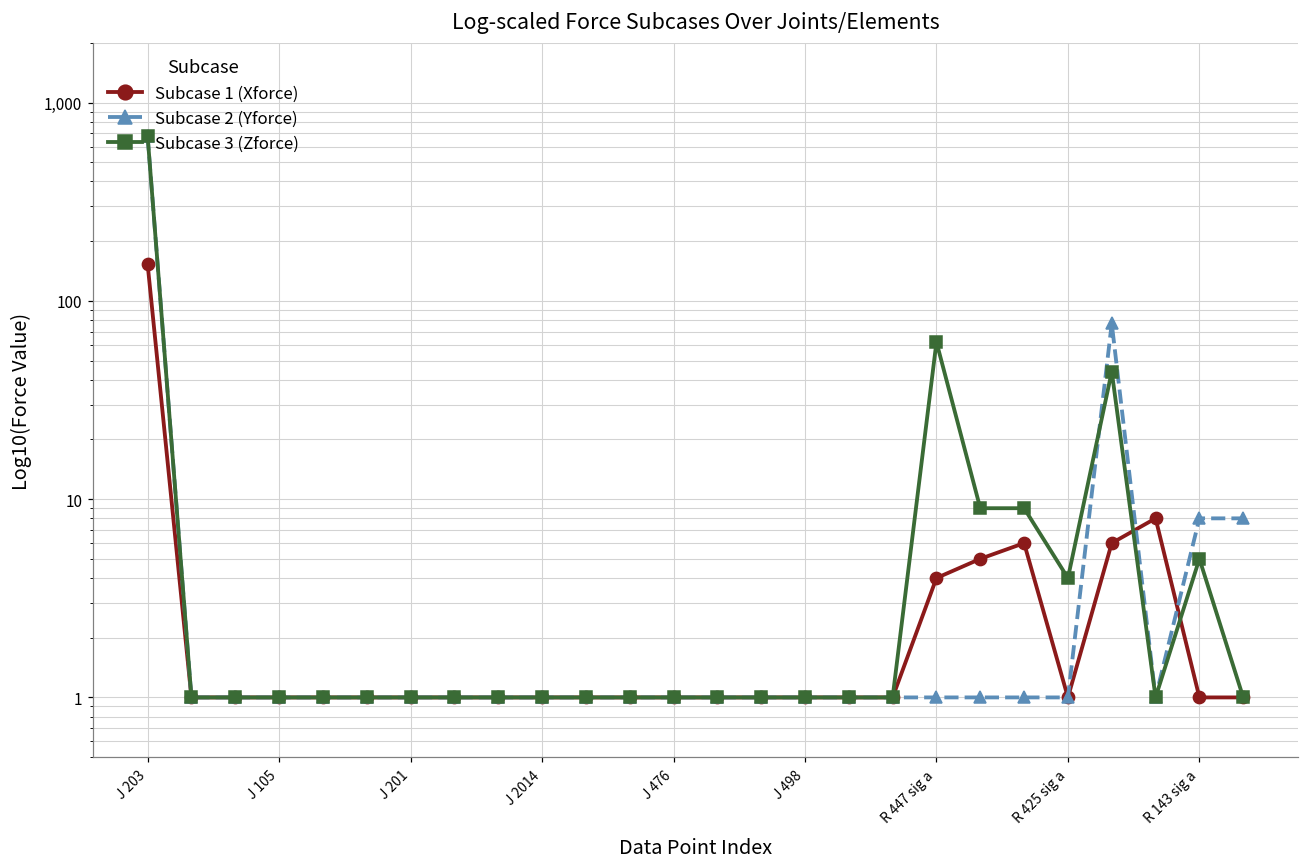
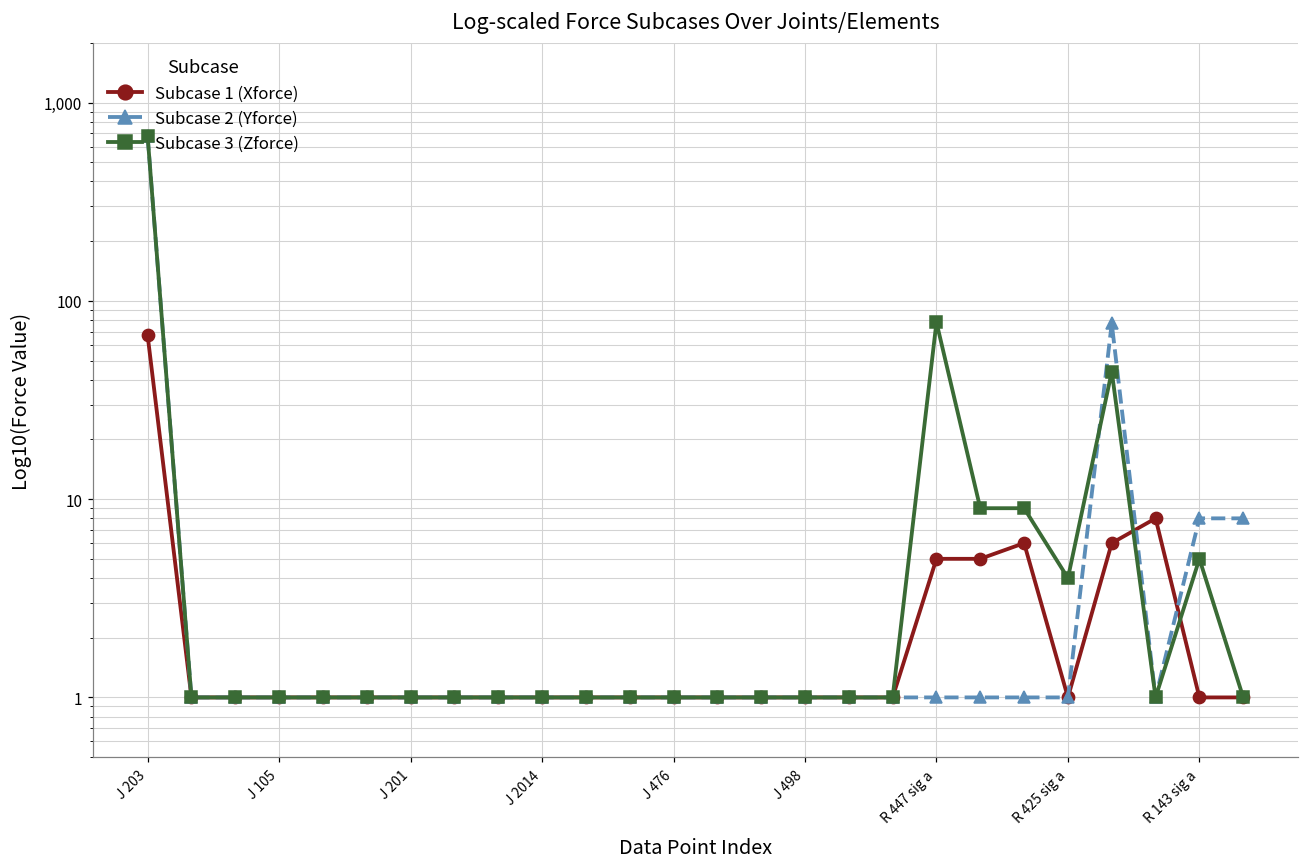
  {
    "Subcase 1 (Xforce)": {
-     "J 203": 150,
-     "R 447 sig a": 4,
+     "J 203": 67,
+     "R 447 sig a": 5,
      "R 143 sig a": 1
    },
    "Subcase 2 (Yforce)": {
      "R 447 sig a": 1,
      "R 143 sig a": 8
    },
    "Subcase 3 (Zforce)": {
-     "R 447 sig a": 62,
+     "R 447 sig a": 78,
      "R 425 sig a": 4,
      "R 143 sig a": 5
    }
  }
